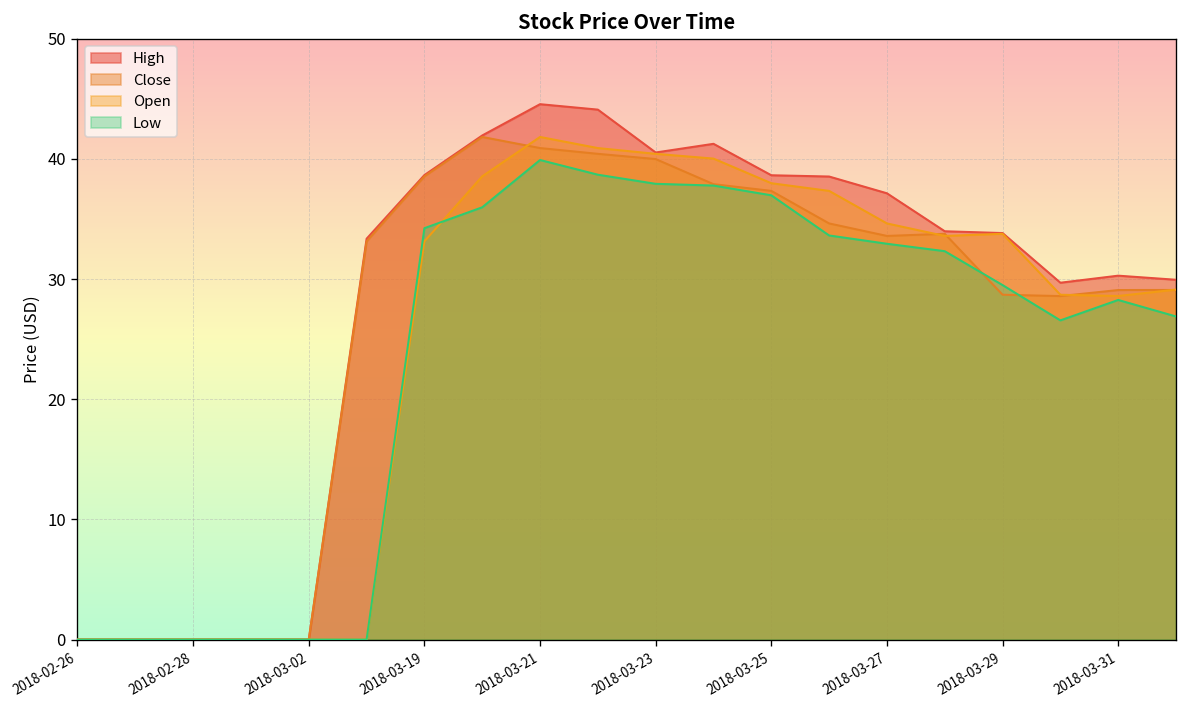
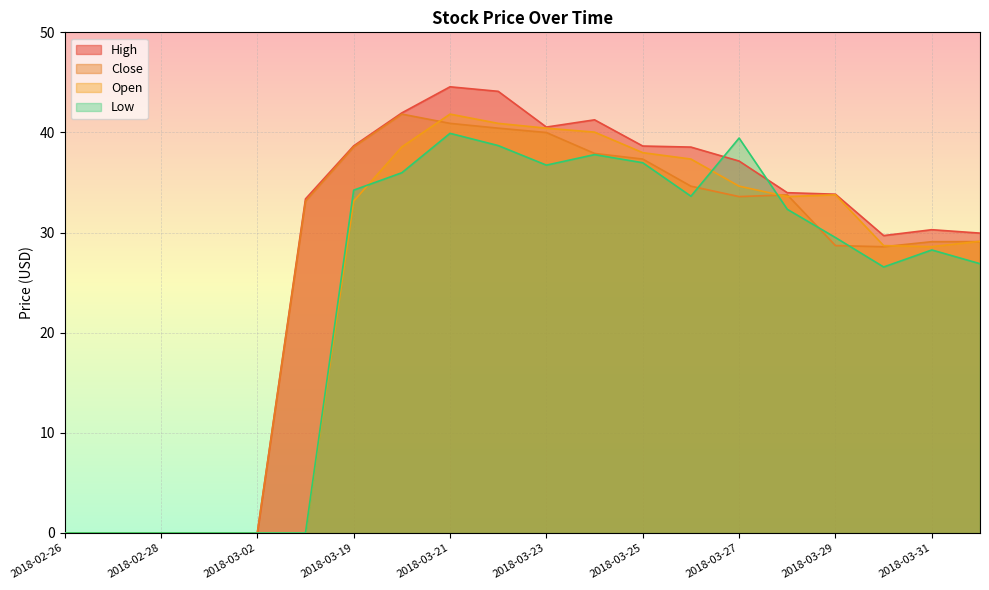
  {
    "Low": {
      "2018-03-19": 34.2,
      "2018-03-21": 39.9,
-     "2018-03-23": 37.9,
+     "2018-03-23": 36.7,
      "2018-03-25": 37.0,
-     "2018-03-27": 32.9,
+     "2018-03-27": 39.4,
      "2018-03-29": 29.5,
      "2018-03-31": 28.3
    }
  }
